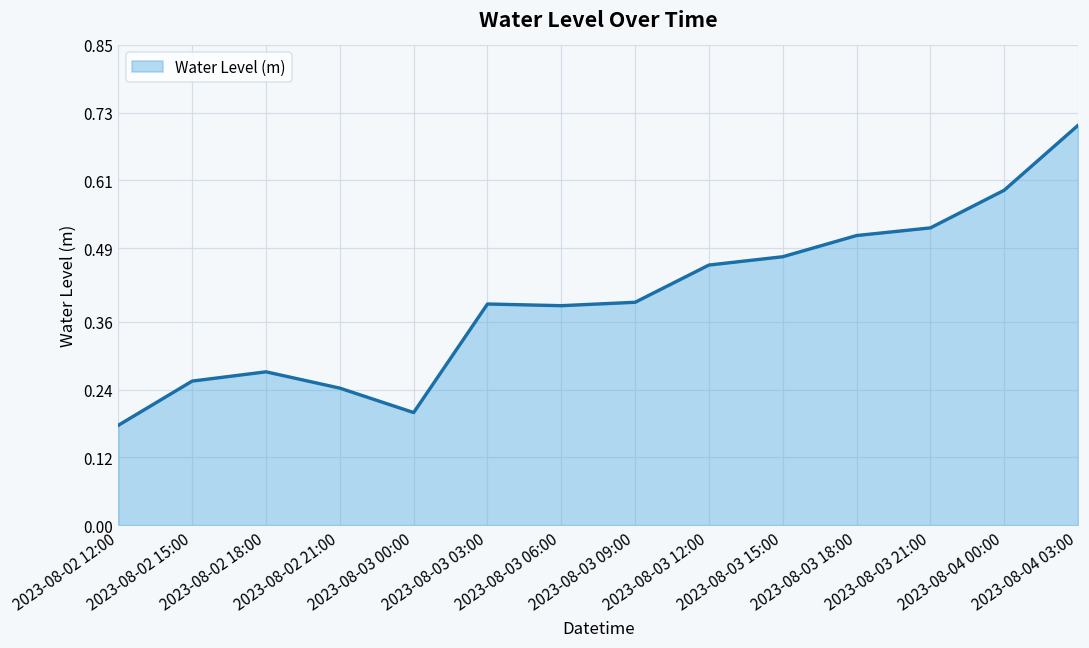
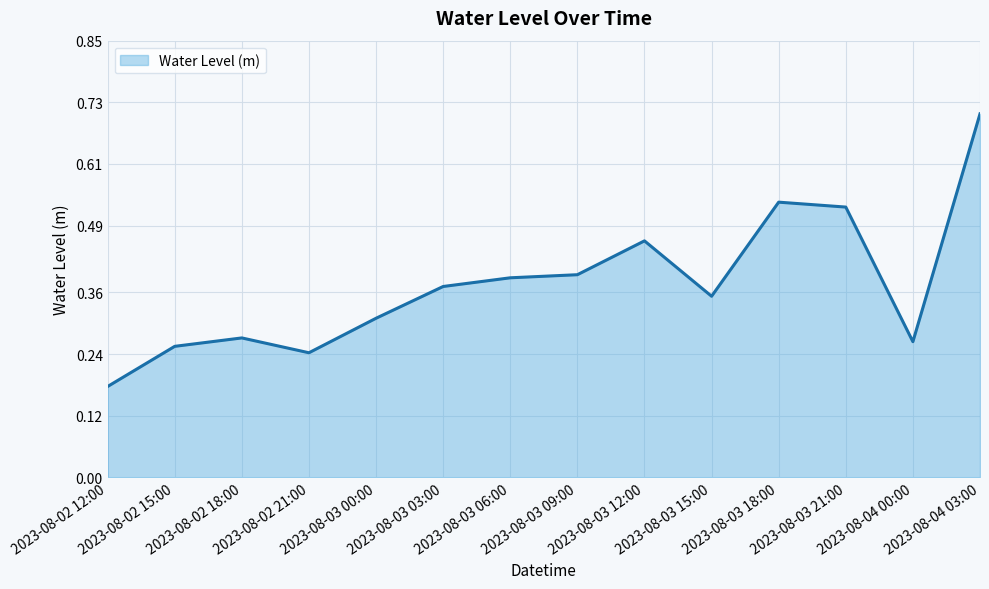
  {
    "2023-08-02 12:00": 0.18,
    "2023-08-02 15:00": 0.26,
    "2023-08-02 18:00": 0.27,
    "2023-08-02 21:00": 0.24,
-   "2023-08-03 00:00": 0.20,
-   "2023-08-03 03:00": 0.39,
+   "2023-08-03 00:00": 0.31,
+   "2023-08-03 03:00": 0.37,
    "2023-08-03 06:00": 0.39,
    "2023-08-03 09:00": 0.39,
    "2023-08-03 12:00": 0.46,
-   "2023-08-03 15:00": 0.48,
-   "2023-08-03 18:00": 0.51,
+   "2023-08-03 15:00": 0.35,
+   "2023-08-03 18:00": 0.54,
    "2023-08-03 21:00": 0.53,
-   "2023-08-04 00:00": 0.59,
+   "2023-08-04 00:00": 0.26,
    "2023-08-04 03:00": 0.71
  }
